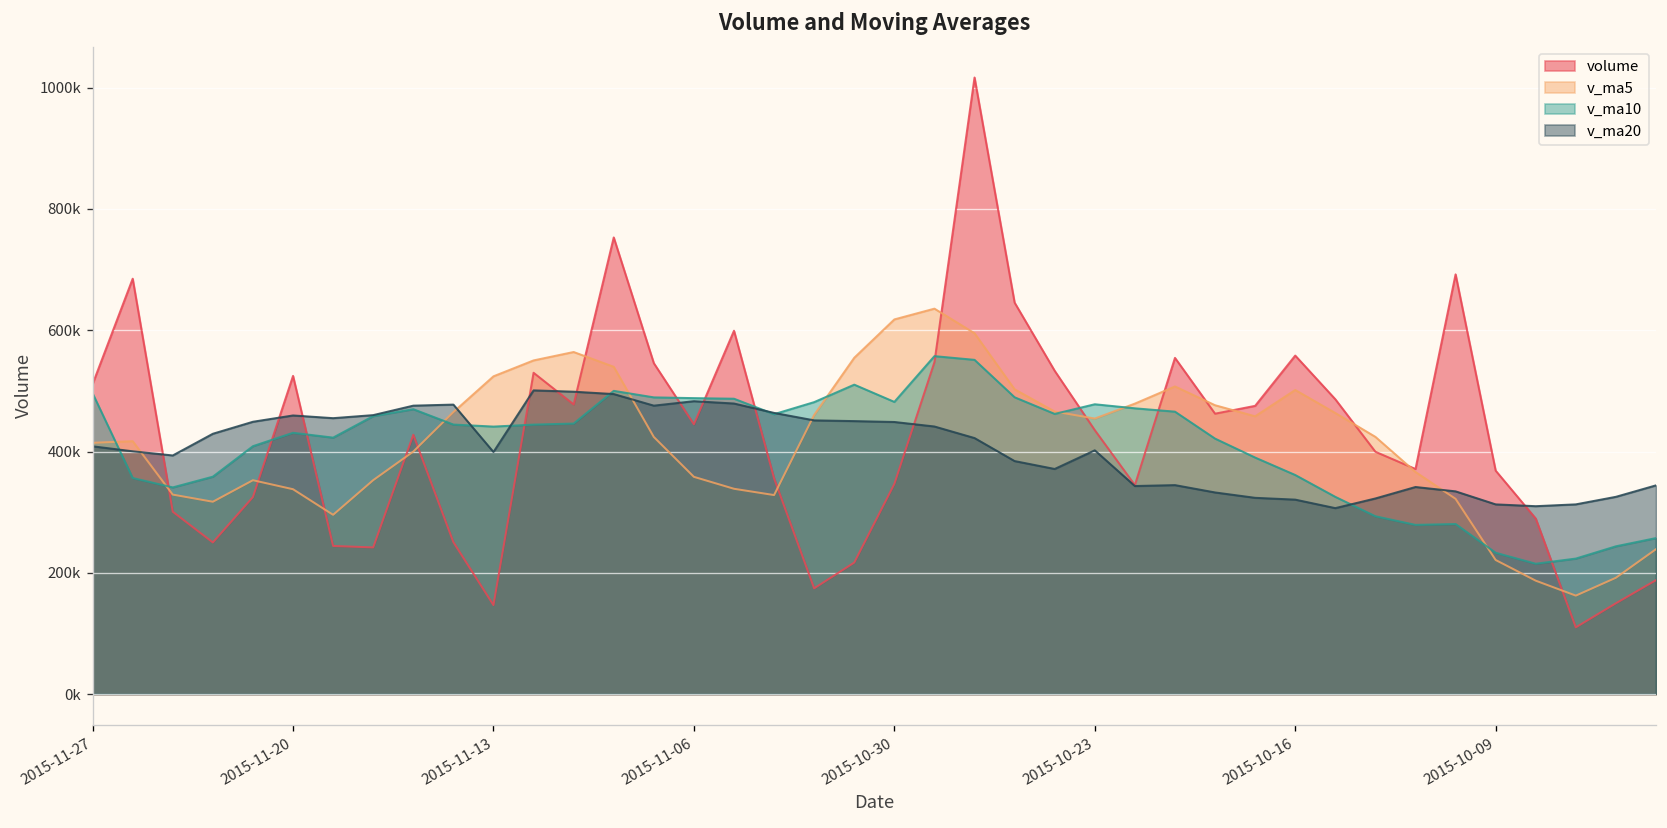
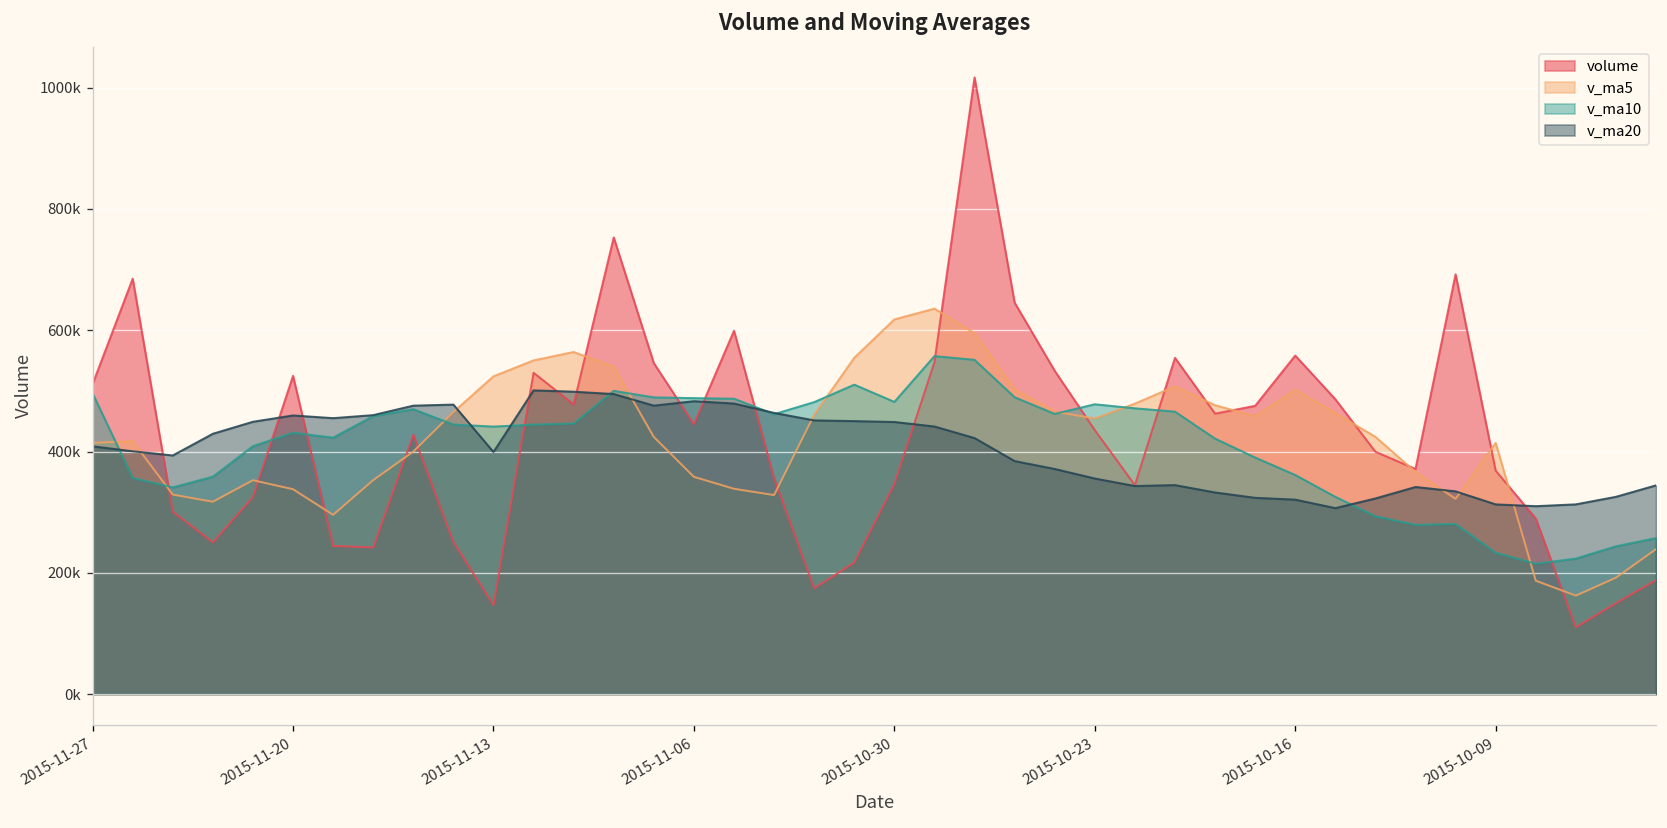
  {
    "volume": {
      "2015-11-27": 510000,
      "2015-11-20": 520000,
      "2015-11-13": 150000,
      "2015-11-06": 440000,
      "2015-10-30": 350000,
      "2015-10-23": 440000,
      "2015-10-16": 560000,
      "2015-10-09": 370000
    },
    "v_ma5": {
      "2015-11-27": 410000,
      "2015-11-20": 340000,
      "2015-11-13": 520000,
      "2015-11-06": 360000,
      "2015-10-30": 620000,
      "2015-10-23": 450000,
      "2015-10-16": 500000,
-     "2015-10-09": 220000
+     "2015-10-09": 410000
    },
    "v_ma10": {
      "2015-11-27": 500000,
      "2015-11-20": 430000,
      "2015-11-13": 440000,
      "2015-10-30": 480000,
      "2015-10-23": 480000,
      "2015-10-16": 360000,
      "2015-10-09": 230000
    },
    "v_ma20": {
      "2015-11-27": 410000,
      "2015-11-20": 460000,
      "2015-11-13": 400000,
      "2015-10-30": 450000,
-     "2015-10-23": 400000,
+     "2015-10-23": 360000,
      "2015-10-16": 320000,
      "2015-10-09": 310000
    }
  }
